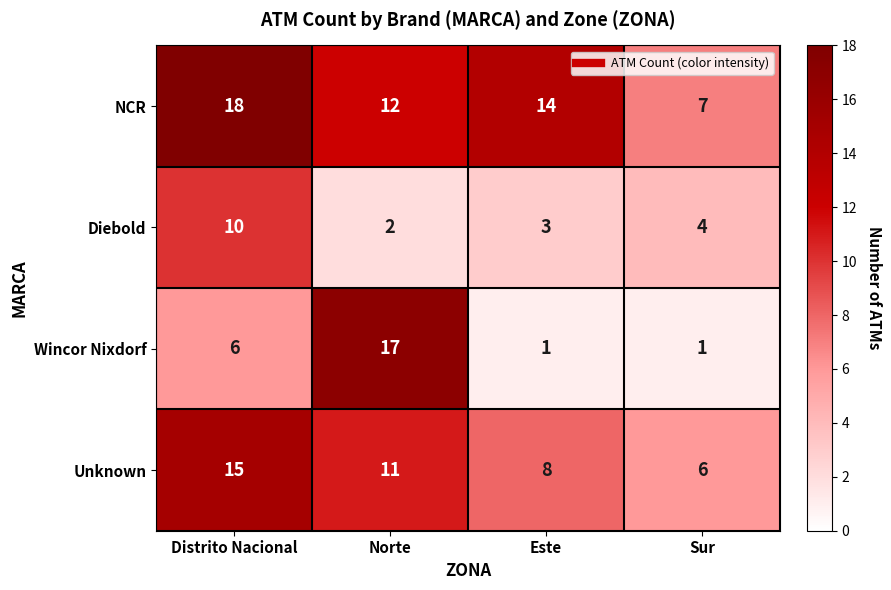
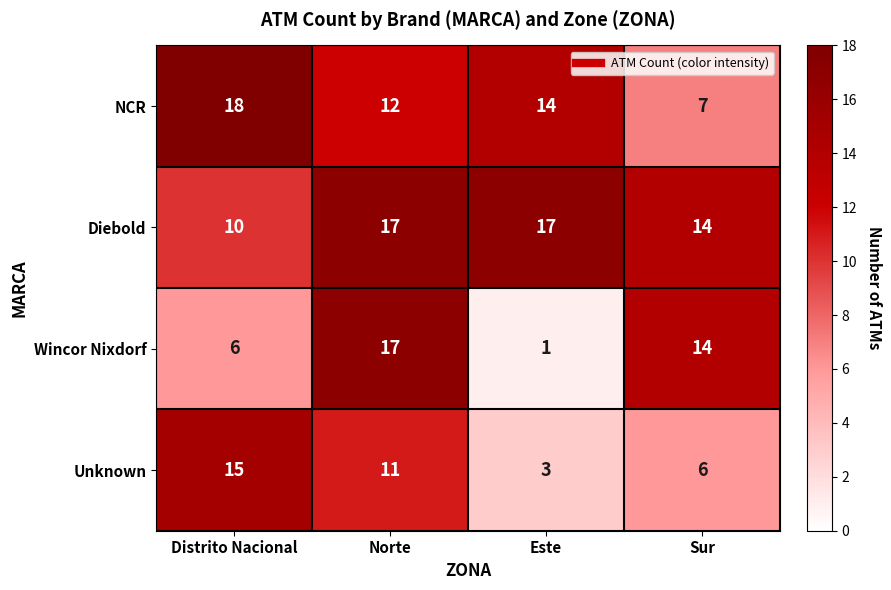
  {
    "NCR": {
      "Distrito Nacional": 18,
      "Norte": 12,
      "Este": 14,
      "Sur": 7
    },
    "Diebold": {
      "Distrito Nacional": 10,
-     "Norte": 2,
-     "Este": 3,
-     "Sur": 4
+     "Norte": 17,
+     "Este": 17,
+     "Sur": 14
    },
    "Wincor Nixdorf": {
      "Distrito Nacional": 6,
      "Norte": 17,
      "Este": 1,
-     "Sur": 1
+     "Sur": 14
    },
    "Unknown": {
      "Distrito Nacional": 15,
      "Norte": 11,
-     "Este": 8,
+     "Este": 3,
      "Sur": 6
    }
  }
